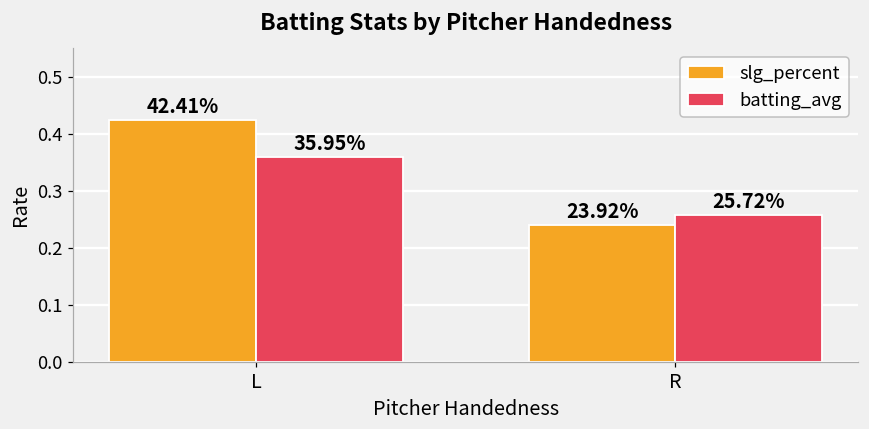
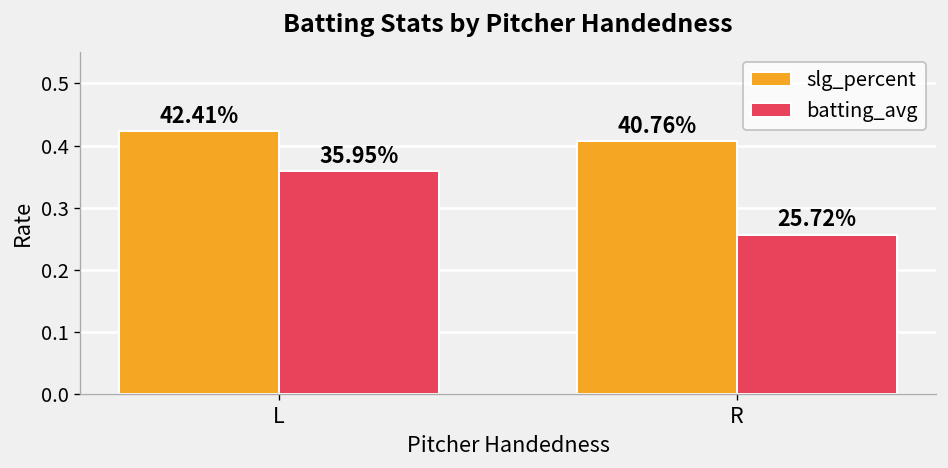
  {
    "slg_percent": {
      "L": "42.41%",
-     "R": "23.92%"
+     "R": "40.76%"
    },
    "batting_avg": {
      "L": "35.95%",
      "R": "25.72%"
    }
  }
